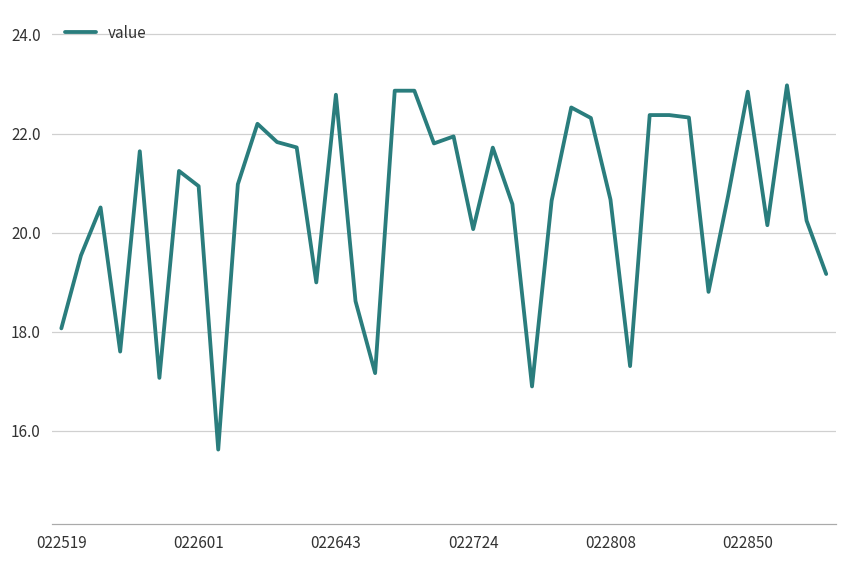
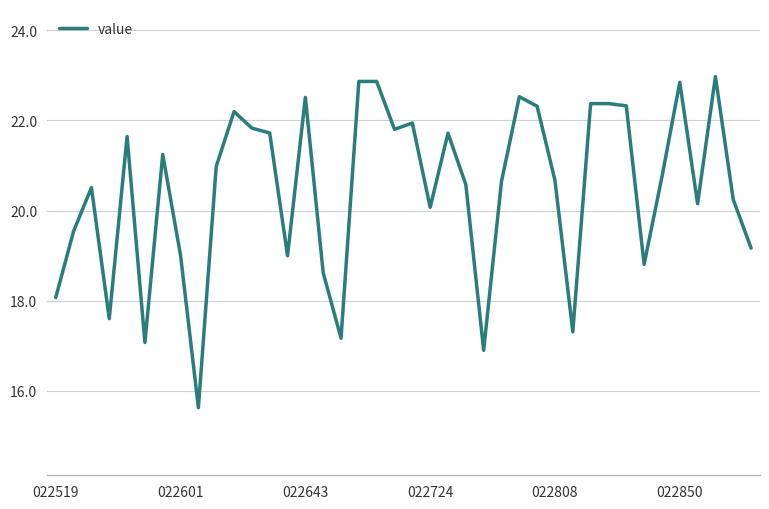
  {
    "022519": 18.1,
-   "022601": 20.9,
-   "022643": 22.8,
+   "022601": 19.0,
+   "022643": 22.5,
    "022724": 20.1,
    "022808": 20.7,
    "022850": 22.8
  }
